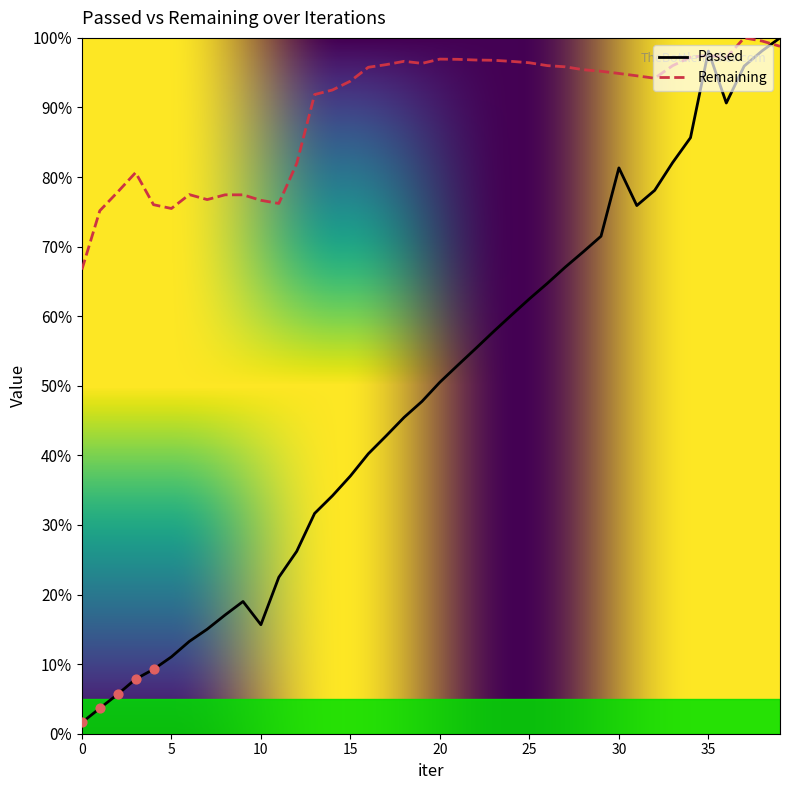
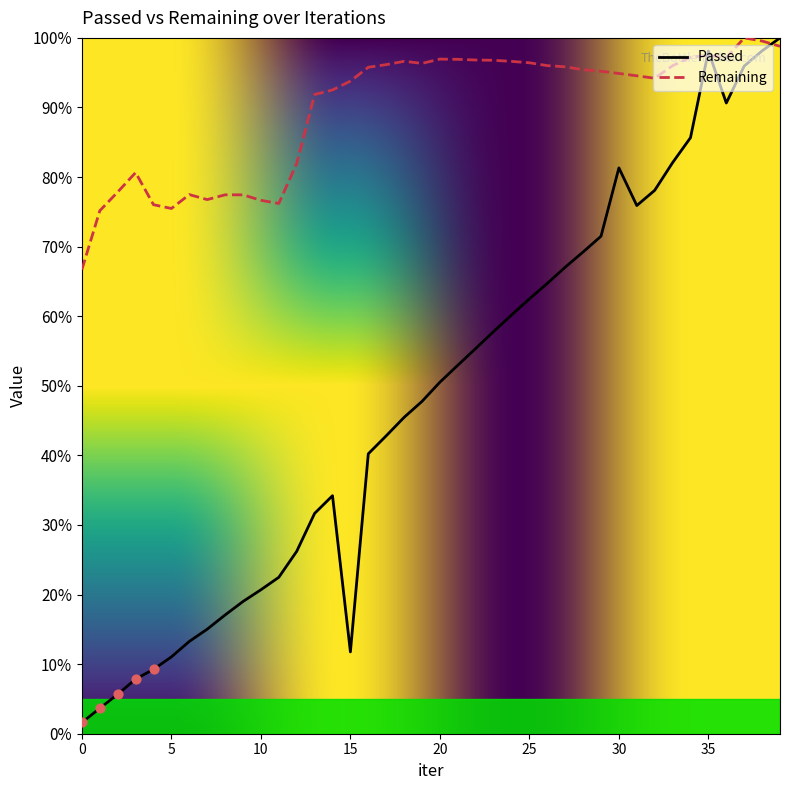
  {
    "Passed": {
      "5": "11%",
-     "10": "16%",
-     "15": "37%",
+     "10": "21%",
+     "15": "12%",
      "20": "51%",
      "25": "62%",
      "30": "81%"
    }
  }
